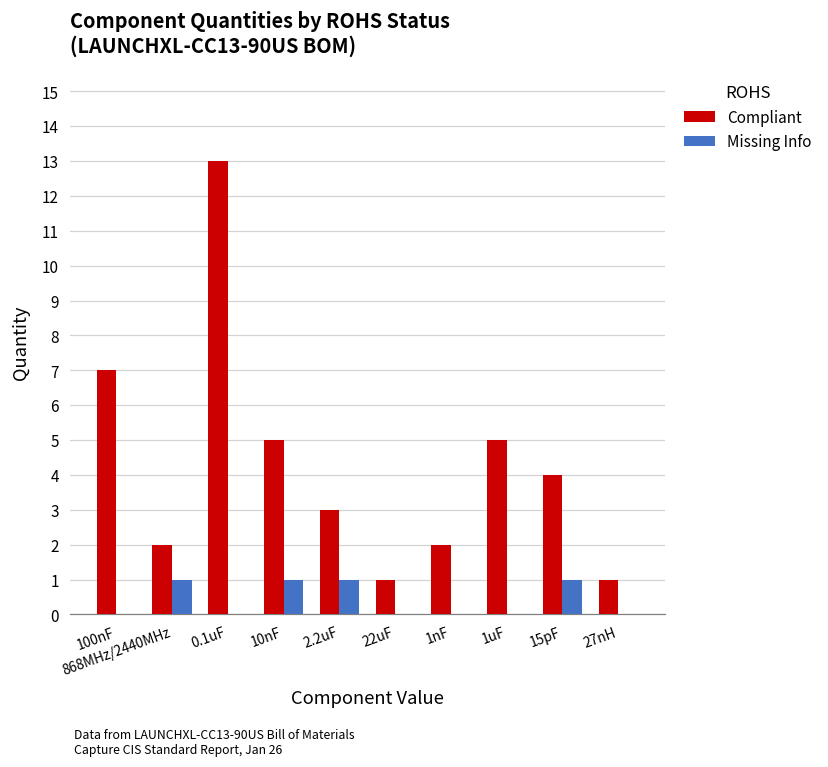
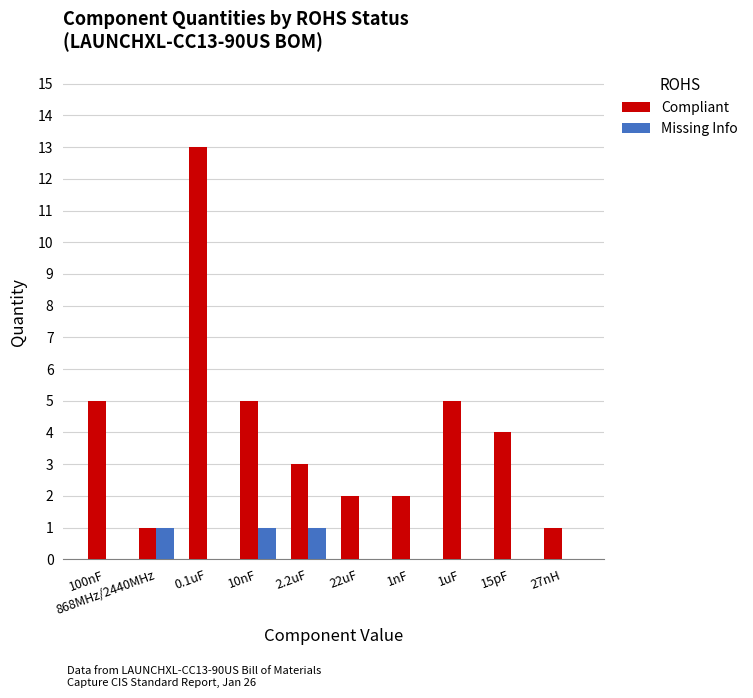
  {
    "Compliant": {
-     "100nF": 7,
-     "868MHz/2440MHz": 2,
+     "100nF": 5,
+     "868MHz/2440MHz": 1,
      "0.1uF": 13,
      "10nF": 5,
      "2.2uF": 3,
-     "22uF": 1,
+     "22uF": 2,
      "1nF": 2,
      "1uF": 5,
      "15pF": 4,
      "27nH": 1
    },
    "Missing Info": {
      "100nF": 0,
      "868MHz/2440MHz": 1,
      "0.1uF": 0,
      "10nF": 1,
      "2.2uF": 1,
      "22uF": 0,
      "1nF": 0,
      "1uF": 0,
-     "15pF": 1,
+     "15pF": 0,
      "27nH": 0
    }
  }
